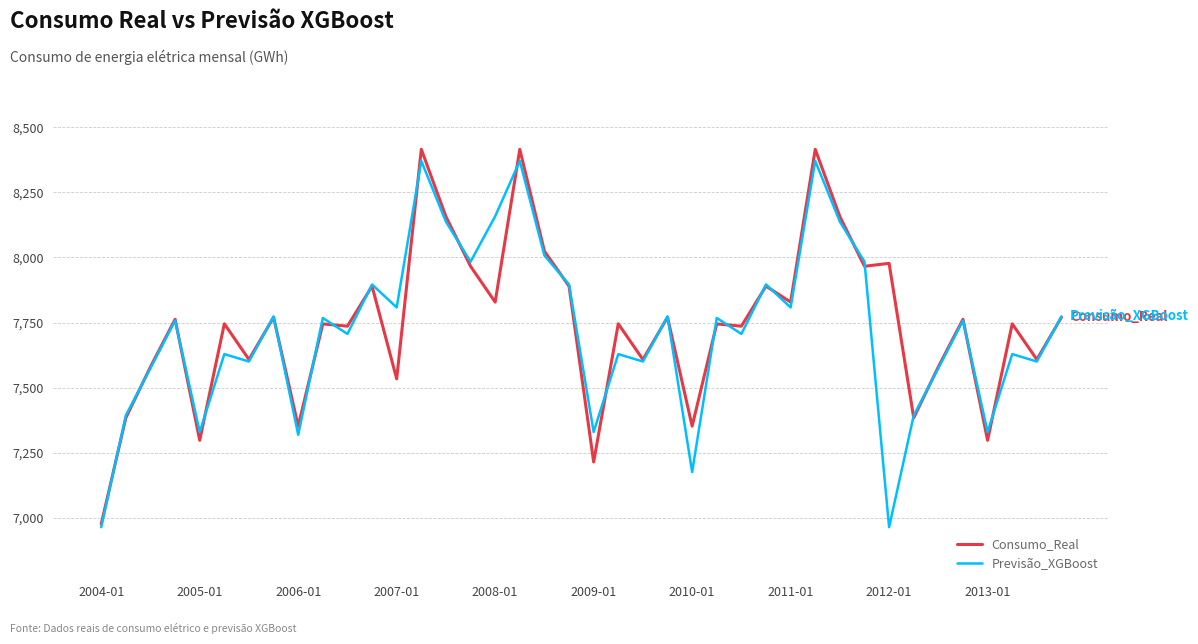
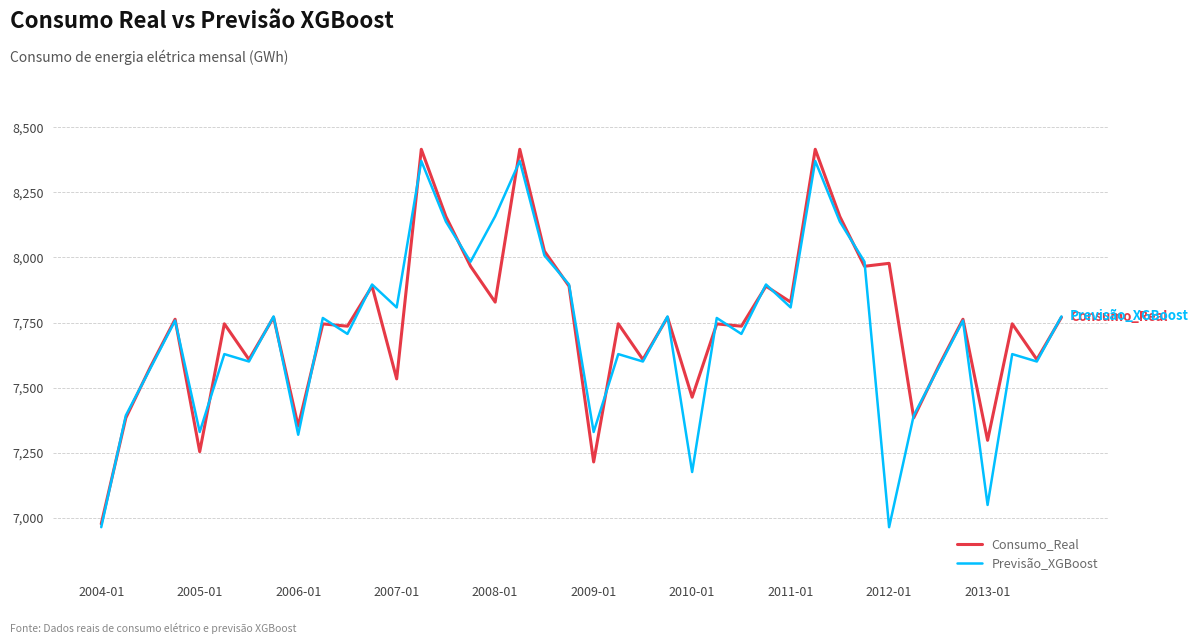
  {
    "Consumo_Real": {
      "2004-01": "6,980",
-     "2005-01": "7,300",
+     "2005-01": "7,250",
      "2006-01": "7,350",
      "2007-01": "7,530",
      "2008-01": "7,830",
      "2009-01": "7,220",
-     "2010-01": "7,350",
+     "2010-01": "7,460",
      "2011-01": "7,830",
      "2012-01": "7,980",
      "2013-01": "7,300"
    },
    "Previsão_XGBoost": {
      "2004-01": "6,960",
      "2005-01": "7,330",
      "2006-01": "7,320",
      "2007-01": "7,810",
      "2008-01": "8,160",
      "2009-01": "7,330",
      "2010-01": "7,180",
      "2011-01": "7,810",
      "2012-01": "6,960",
-     "2013-01": "7,330"
+     "2013-01": "7,050"
    }
  }
